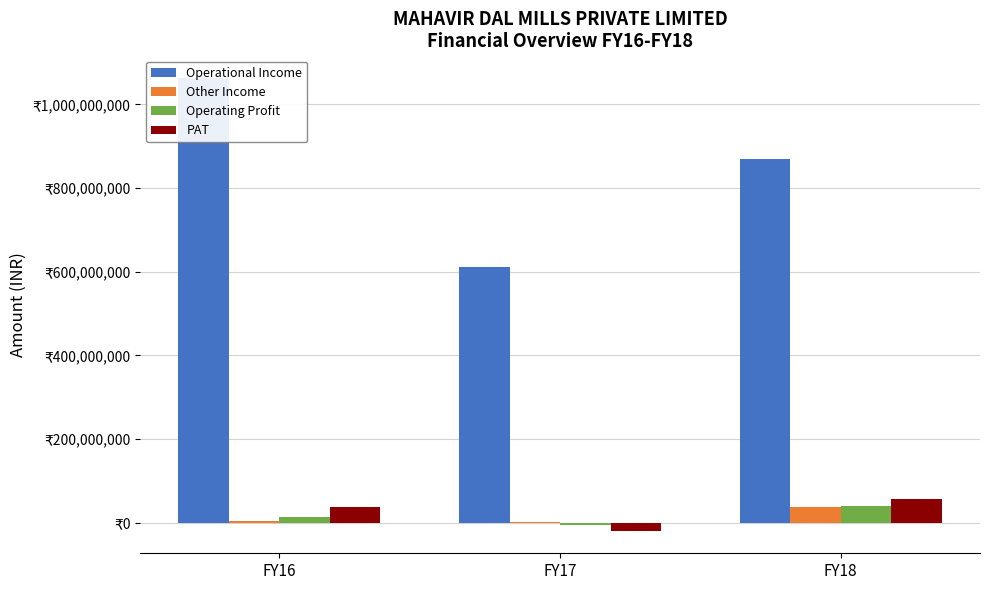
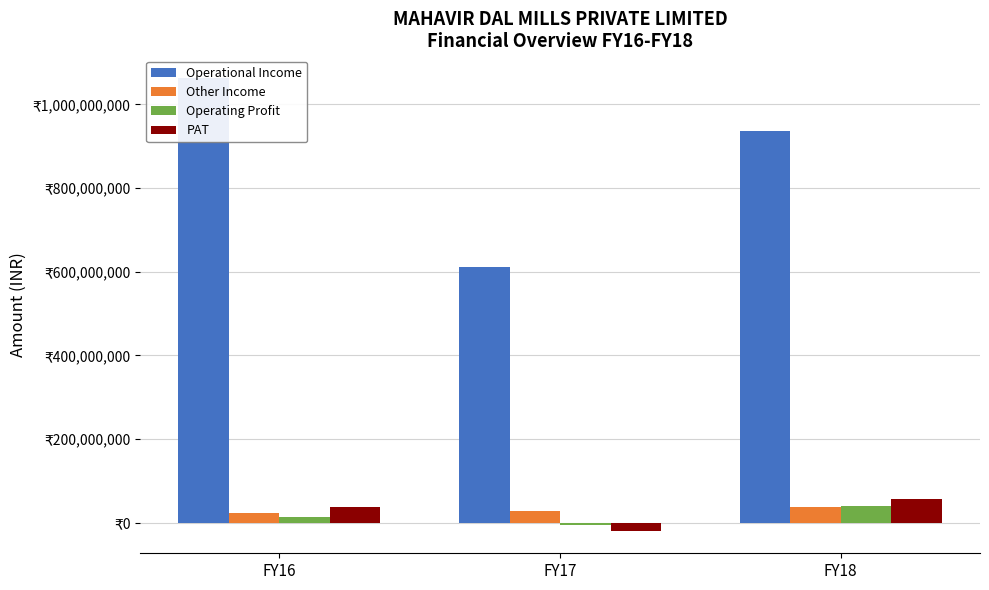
  {
    "Operational Income": {
      "FY17": "₹610,000,000",
-     "FY18": "₹870,000,000"
+     "FY18": "₹940,000,000"
    },
    "Other Income": {
-     "FY16": "₹10,000,000",
-     "FY17": "₹0",
+     "FY16": "₹20,000,000",
+     "FY17": "₹30,000,000",
      "FY18": "₹40,000,000"
    },
    "Operating Profit": {
      "FY16": "₹20,000,000",
      "FY18": "₹40,000,000"
    },
    "PAT": {
      "FY16": "₹40,000,000",
      "FY17": "₹-20,000,000",
      "FY18": "₹60,000,000"
    }
  }
